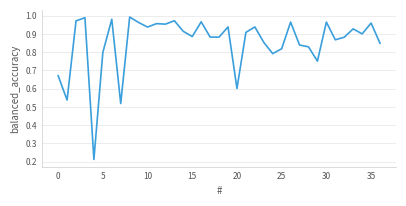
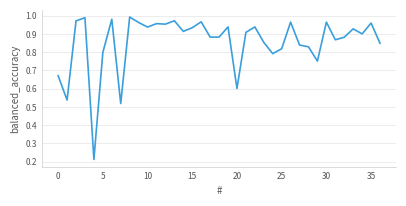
  {
    "0": 0.67,
    "5": 0.80,
    "10": 0.94,
-   "15": 0.89,
+   "15": 0.93,
    "20": 0.60,
    "25": 0.82,
    "30": 0.96,
    "35": 0.96
  }
